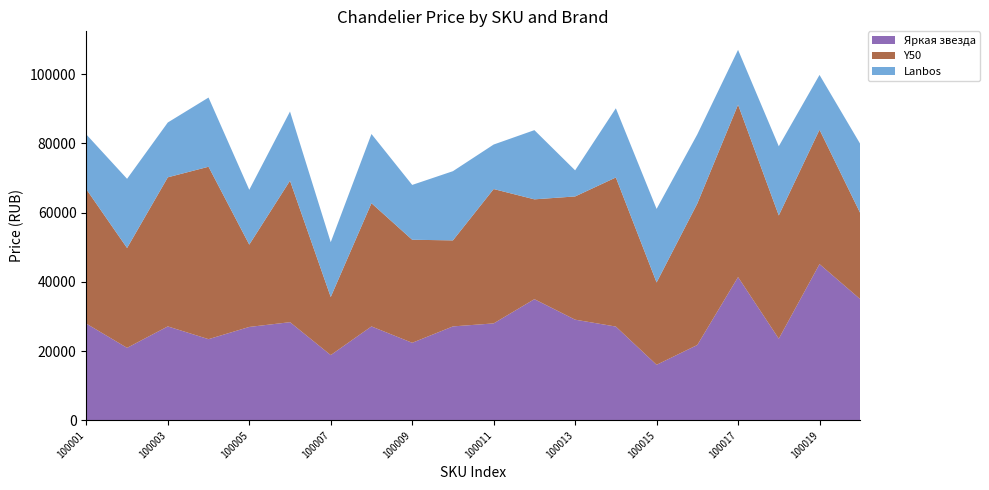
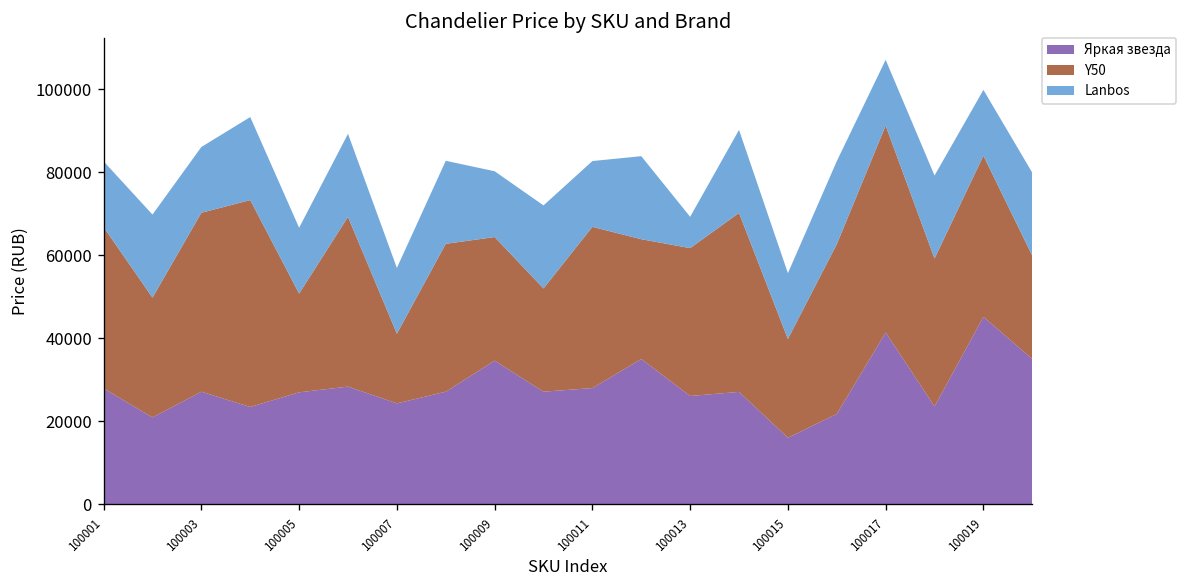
  {
    "Яркая звезда": {
      "100001": 28000,
      "100003": 27000,
      "100005": 27000,
-     "100007": 19000,
-     "100009": 22000,
+     "100007": 24000,
+     "100009": 35000,
      "100011": 28000,
-     "100013": 29000,
+     "100013": 26000,
      "100015": 16000,
      "100017": 41000,
      "100019": 45000
    },
    "Y50": {
      "100001": 39000,
      "100003": 43000,
      "100005": 24000,
      "100007": 17000,
      "100009": 30000,
      "100011": 39000,
      "100013": 36000,
      "100015": 24000,
      "100017": 50000,
      "100019": 39000
    },
    "Lanbos": {
      "100001": 16000,
      "100003": 16000,
      "100005": 16000,
      "100007": 16000,
      "100009": 16000,
-     "100011": 13000,
+     "100011": 16000,
      "100013": 8000,
-     "100015": 21000,
+     "100015": 16000,
      "100017": 16000,
      "100019": 16000
    }
  }
